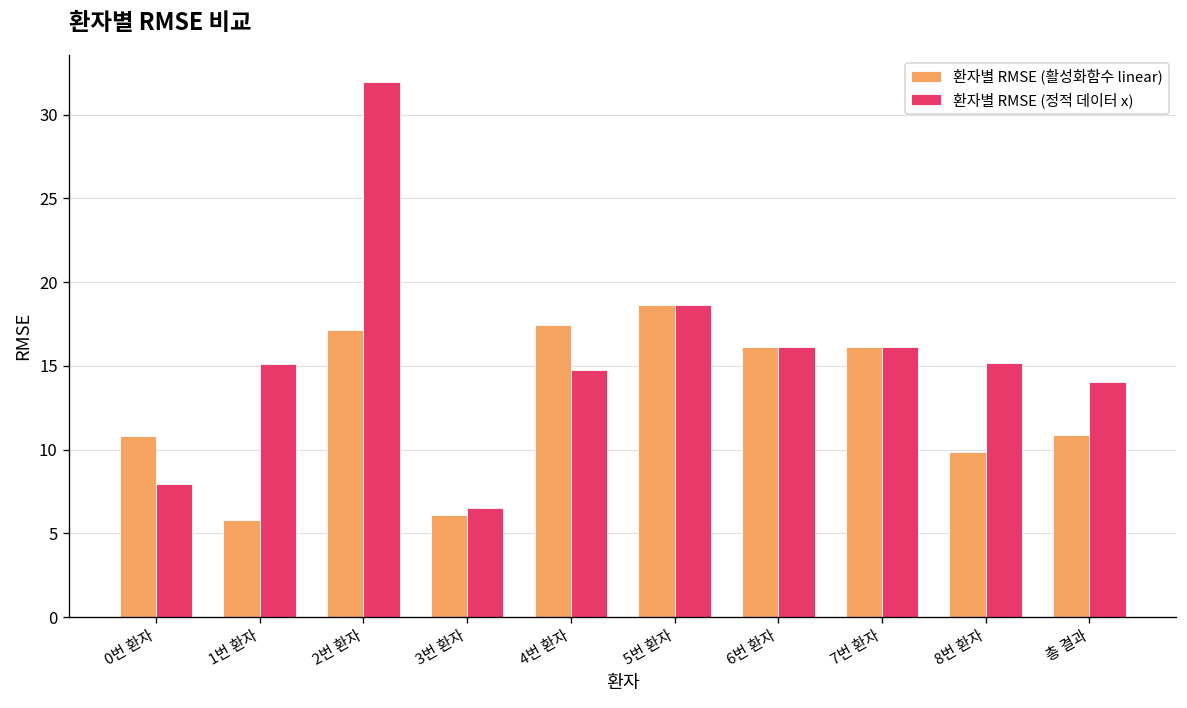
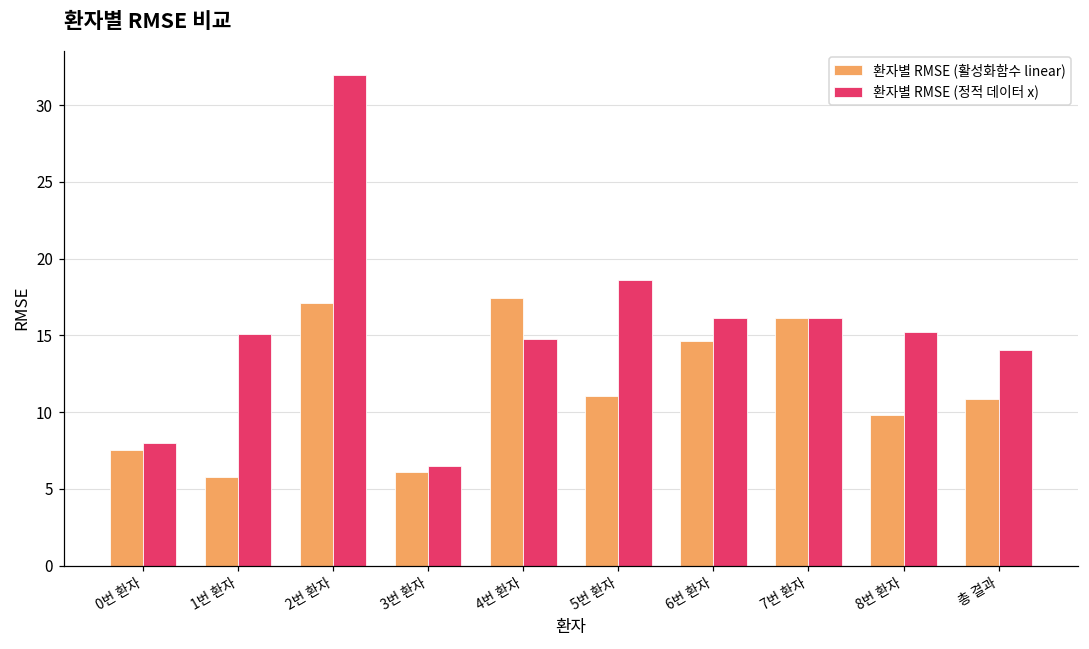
  {
    "환자별 RMSE (활성화함수 linear)": {
-     "0번 환자": 10.8,
+     "0번 환자": 7.6,
      "1번 환자": 5.8,
      "2번 환자": 17.1,
      "3번 환자": 6.1,
      "4번 환자": 17.4,
-     "5번 환자": 18.6,
-     "6번 환자": 16.2,
+     "5번 환자": 11.0,
+     "6번 환자": 14.6,
      "7번 환자": 16.2,
      "8번 환자": 9.8,
      "총 결과": 10.9
    },
    "환자별 RMSE (정적 데이터 x)": {
      "0번 환자": 8.0,
      "1번 환자": 15.1,
      "2번 환자": 32.0,
      "3번 환자": 6.5,
      "4번 환자": 14.8,
      "5번 환자": 18.6,
      "6번 환자": 16.2,
      "7번 환자": 16.2,
      "8번 환자": 15.2,
      "총 결과": 14.1
    }
  }
